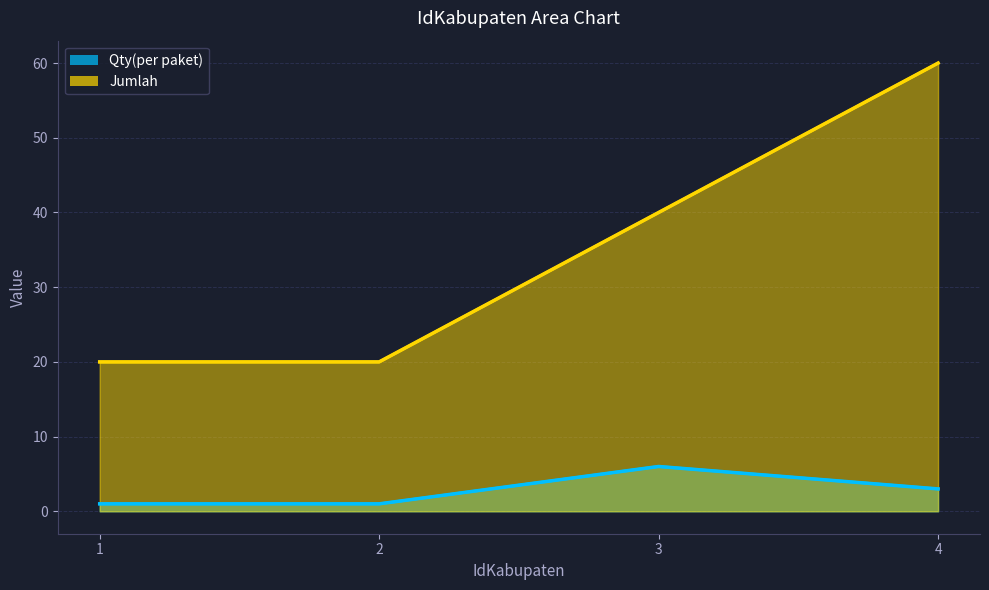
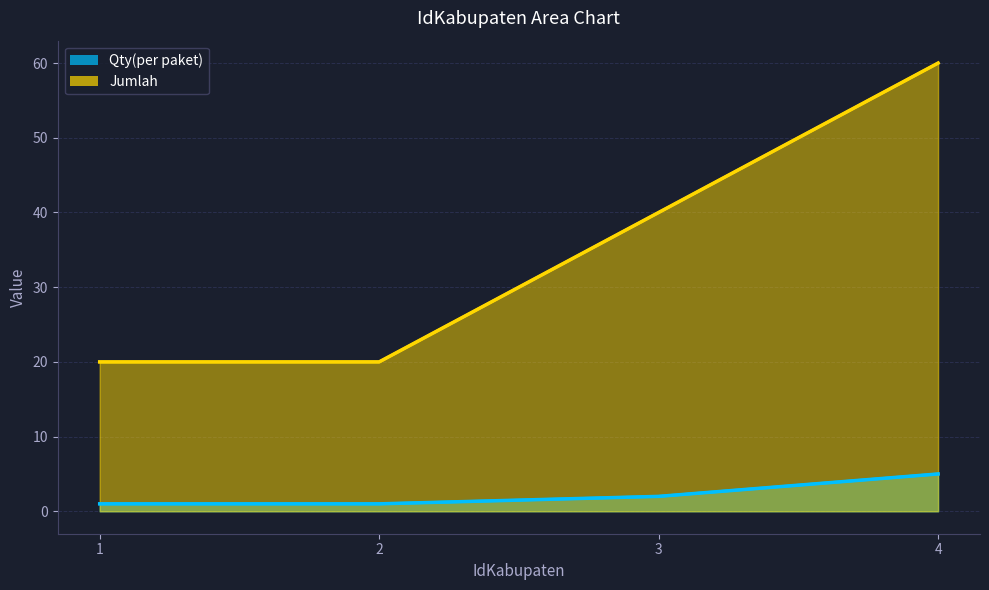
  {
    "Qty(per paket)": {
      "1": 1,
      "2": 1,
-     "3": 6,
-     "4": 3
+     "3": 2,
+     "4": 5
    },
    "Jumlah": {
      "1": 20,
      "2": 20,
      "3": 40,
      "4": 60
    }
  }
